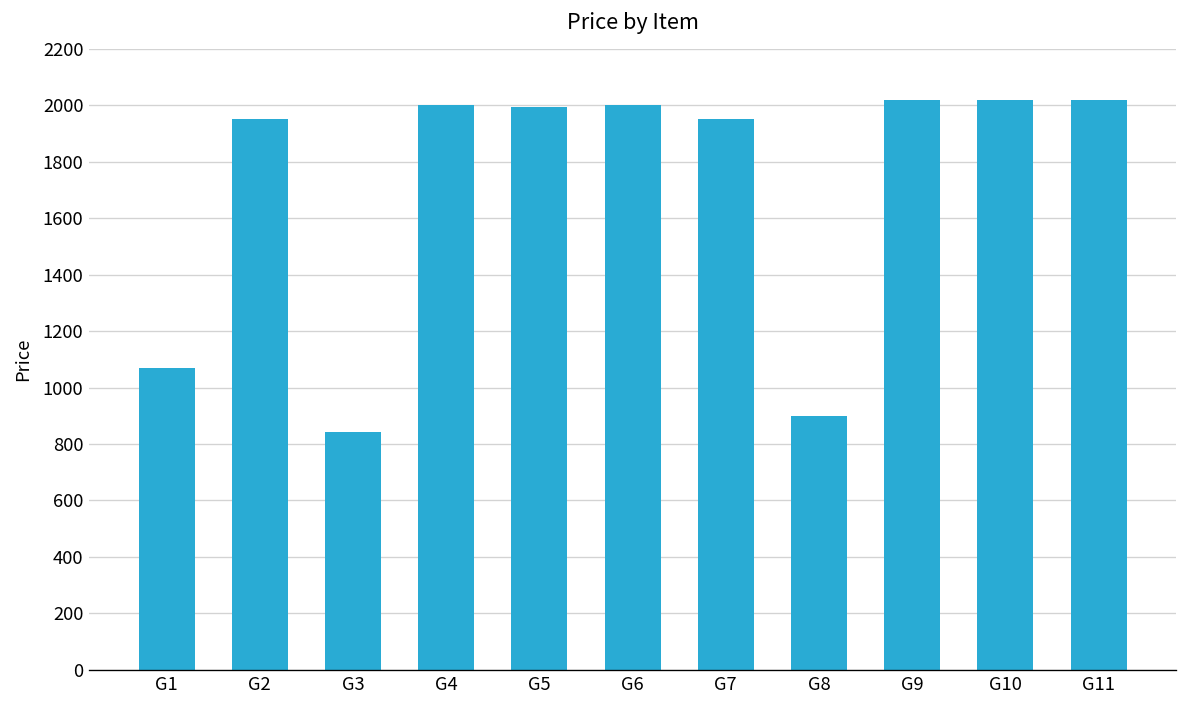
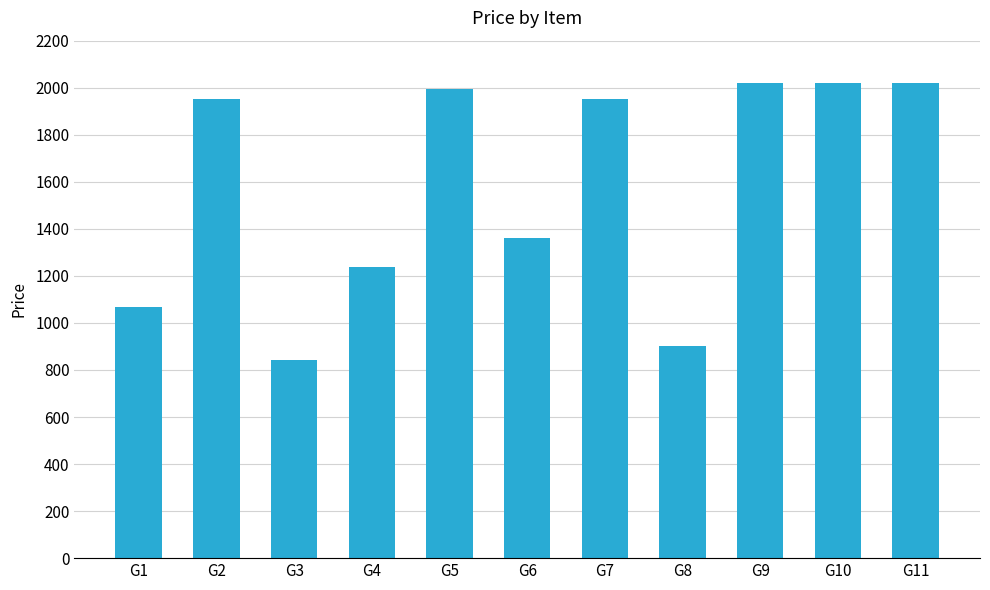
  {
    "G1": 1070,
    "G2": 1950,
    "G3": 840,
-   "G4": 2000,
+   "G4": 1240,
    "G5": 1990,
-   "G6": 2000,
+   "G6": 1360,
    "G7": 1950,
    "G8": 900,
    "G9": 2020,
    "G10": 2020,
    "G11": 2020
  }
